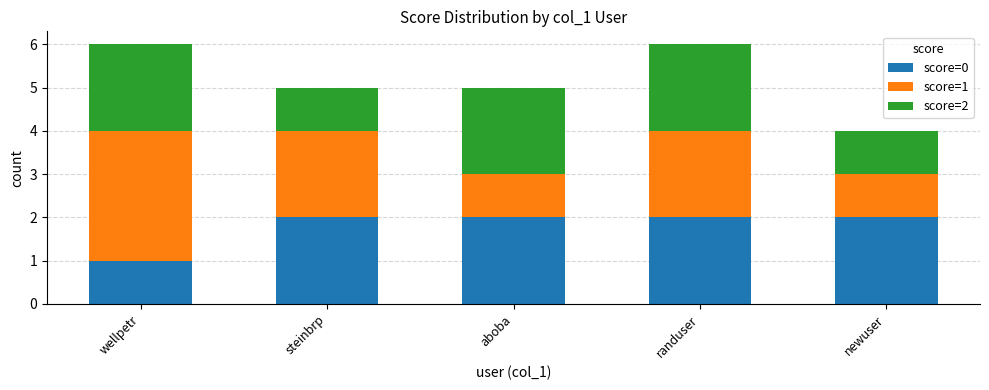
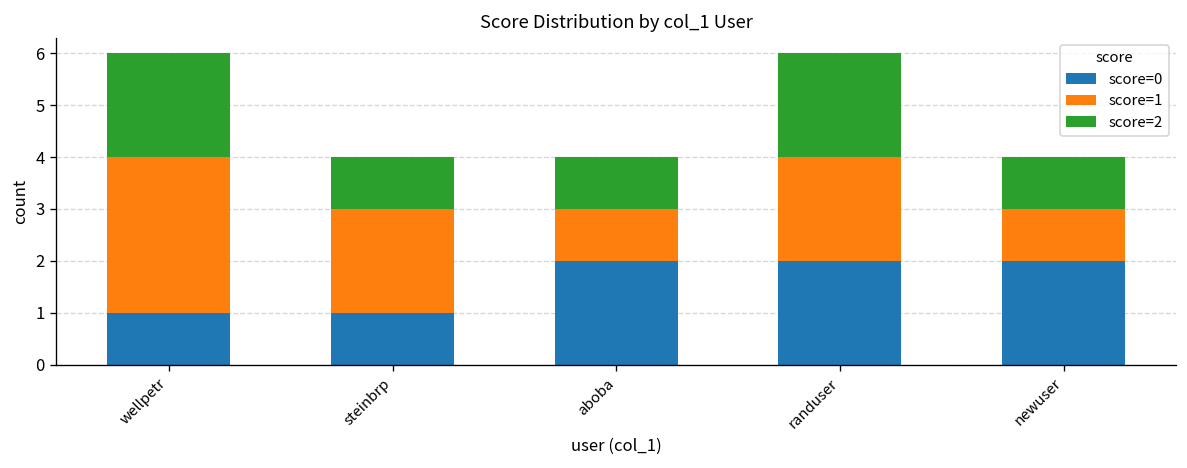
  {
    "score=0": {
      "wellpetr": 1,
-     "steinbrp": 2,
+     "steinbrp": 1,
      "aboba": 2,
      "randuser": 2,
      "newuser": 2
    },
    "score=1": {
      "wellpetr": 3,
      "steinbrp": 2,
      "aboba": 1,
      "randuser": 2,
      "newuser": 1
    },
    "score=2": {
      "wellpetr": 2,
      "steinbrp": 1,
-     "aboba": 2,
+     "aboba": 1,
      "randuser": 2,
      "newuser": 1
    }
  }
